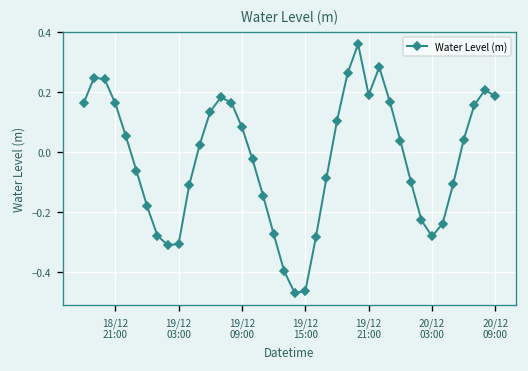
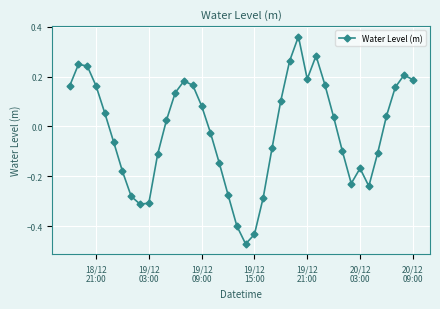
  {
    "18/12 21:00": 0.16,
    "19/12 03:00": -0.31,
    "19/12 09:00": 0.08,
-   "19/12 15:00": -0.47,
+   "19/12 15:00": -0.43,
    "19/12 21:00": 0.19,
-   "20/12 03:00": -0.28,
+   "20/12 03:00": -0.17,
    "20/12 09:00": 0.19
  }
